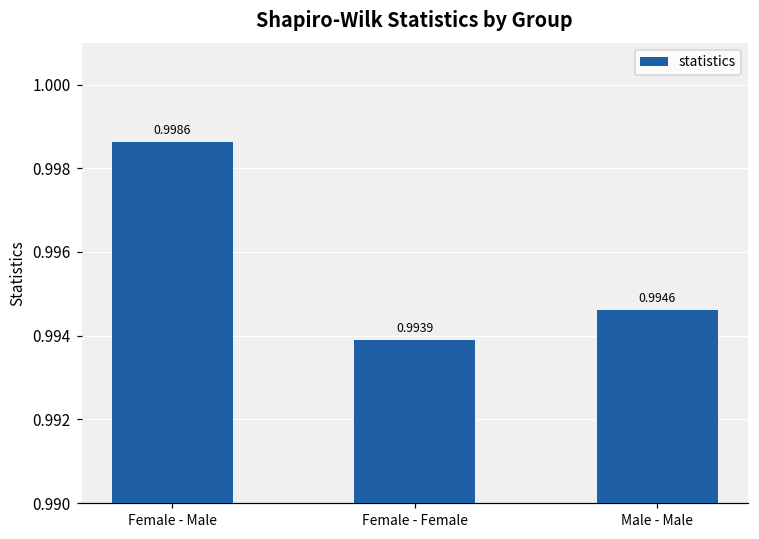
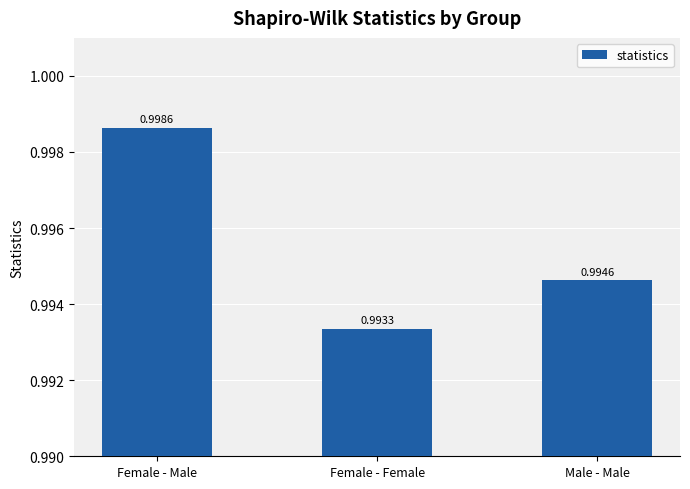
  {
    "Female - Male": 0.9986,
-   "Female - Female": 0.9939,
+   "Female - Female": 0.9933,
    "Male - Male": 0.9946
  }
